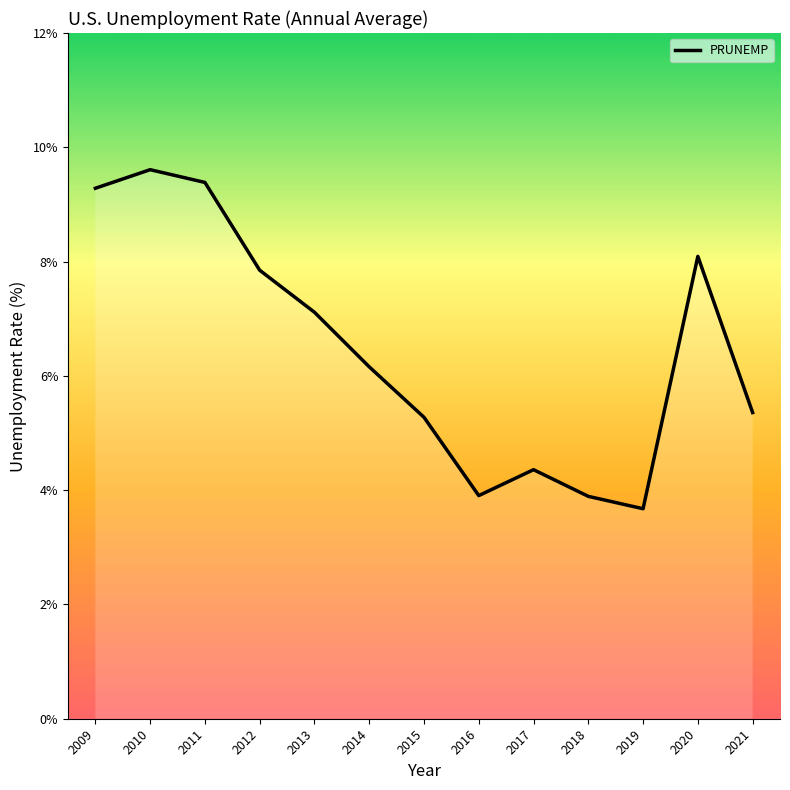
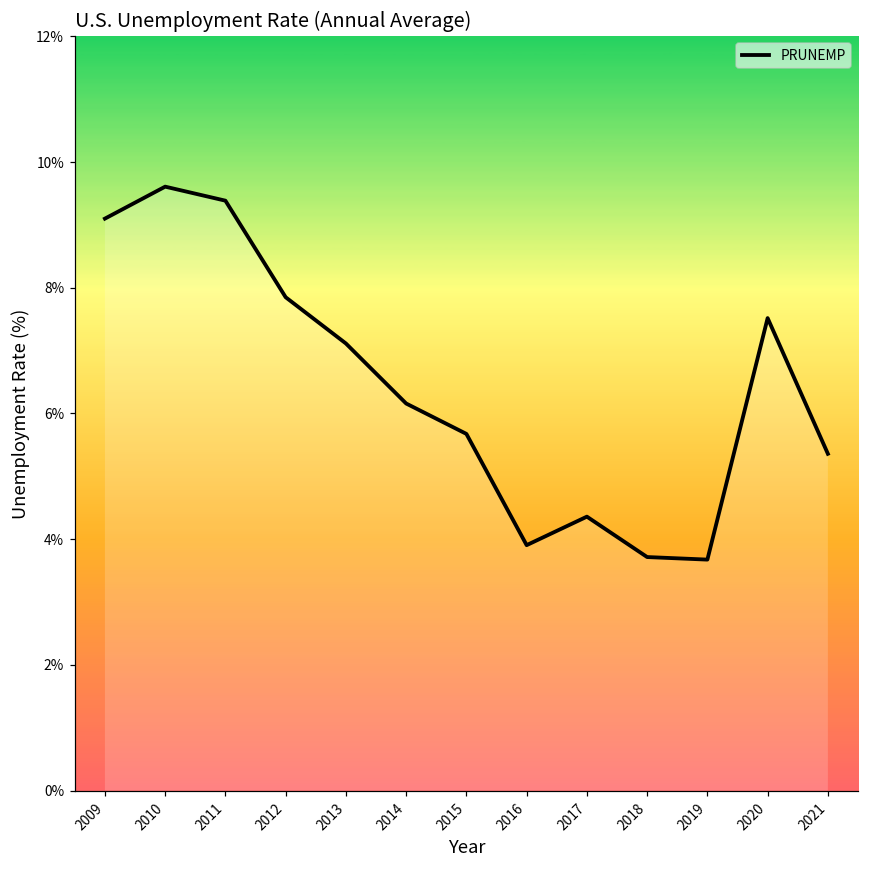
  {
-   "2009": "9.3%",
+   "2009": "9.1%",
    "2010": "9.6%",
    "2011": "9.4%",
    "2012": "7.8%",
    "2013": "7.1%",
    "2014": "6.2%",
-   "2015": "5.3%",
+   "2015": "5.7%",
    "2016": "3.9%",
    "2017": "4.4%",
-   "2018": "3.9%",
+   "2018": "3.7%",
    "2019": "3.7%",
-   "2020": "8.1%",
+   "2020": "7.5%",
    "2021": "5.4%"
  }
